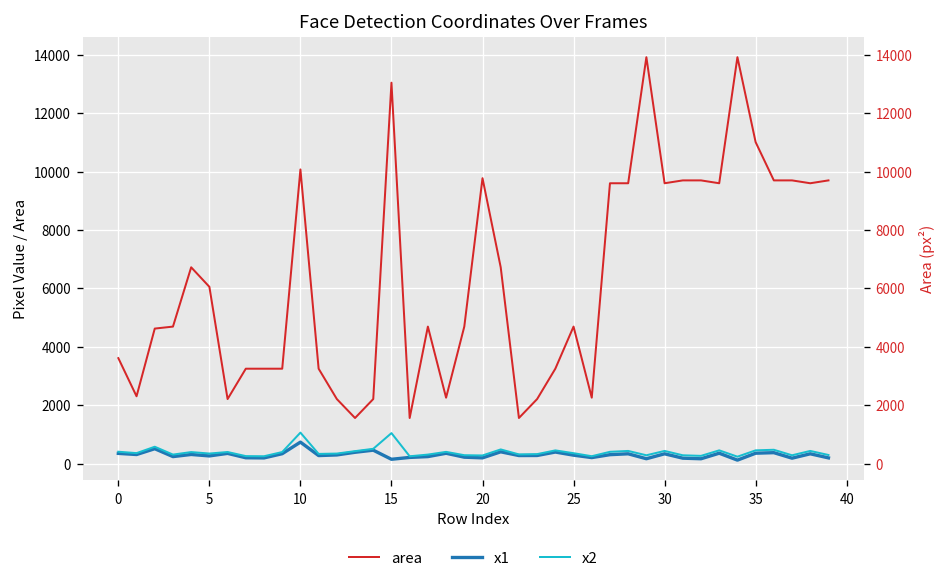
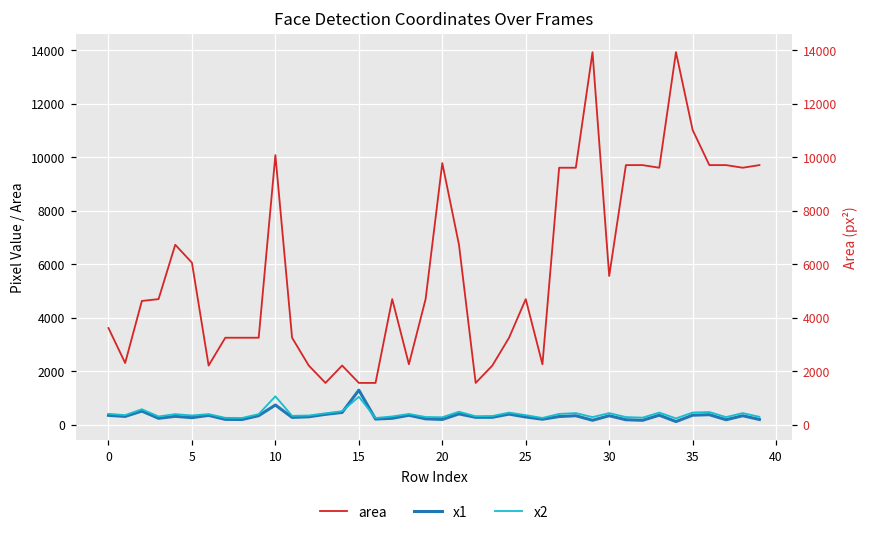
  {
    "area": {
      "0": 3600,
      "5": 6100,
      "10": 10100,
-     "15": 13100,
+     "15": 1600,
      "20": 9800,
      "25": 4700,
-     "30": 9600,
+     "30": 5600,
      "35": 11000
    },
    "x1": {
      "10": 700,
-     "15": 100
+     "15": 1300
    },
    "x2": {
      "10": 1100,
      "15": 1000
    }
  }
